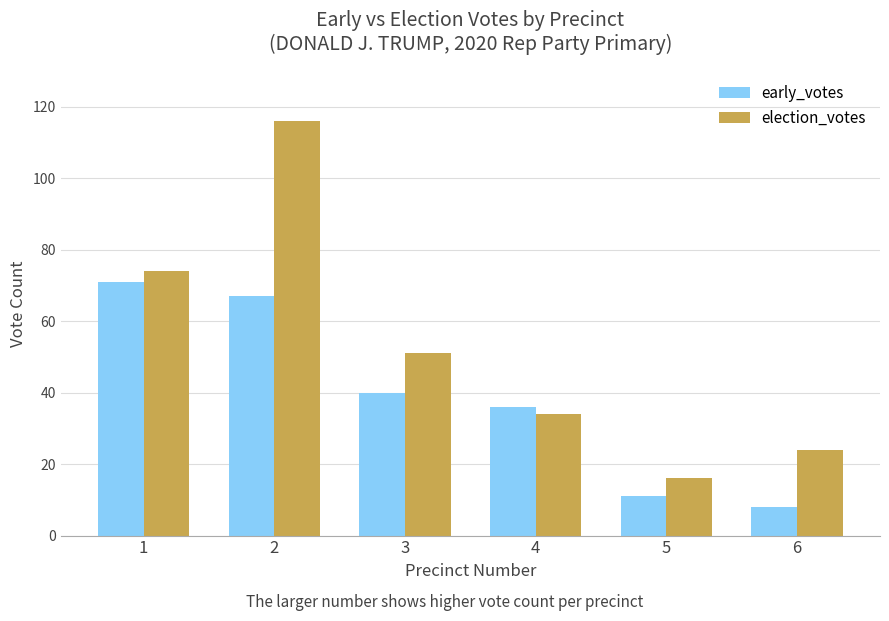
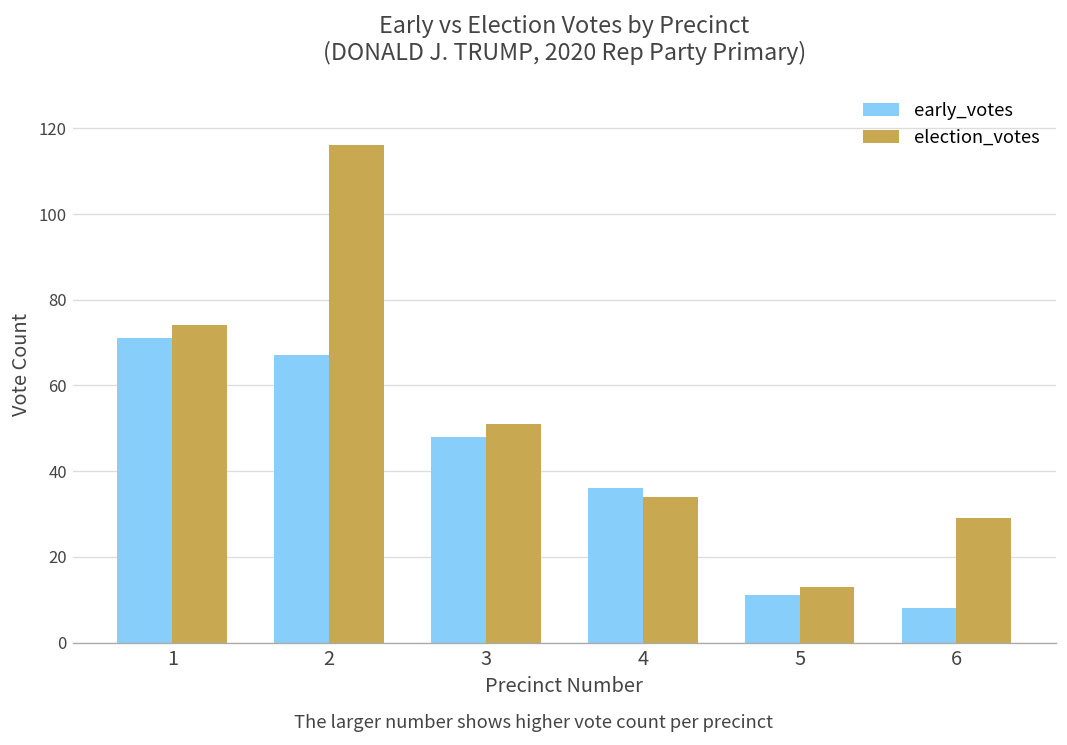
  {
    "early_votes": {
      "1": 71,
      "2": 67,
-     "3": 40,
+     "3": 48,
      "4": 36,
      "5": 11,
      "6": 8
    },
    "election_votes": {
      "1": 74,
      "2": 116,
      "3": 51,
      "4": 34,
-     "5": 16,
-     "6": 24
+     "5": 13,
+     "6": 29
    }
  }
